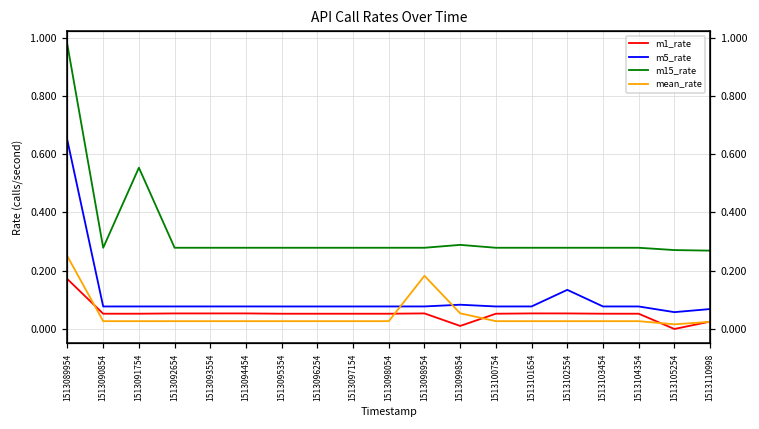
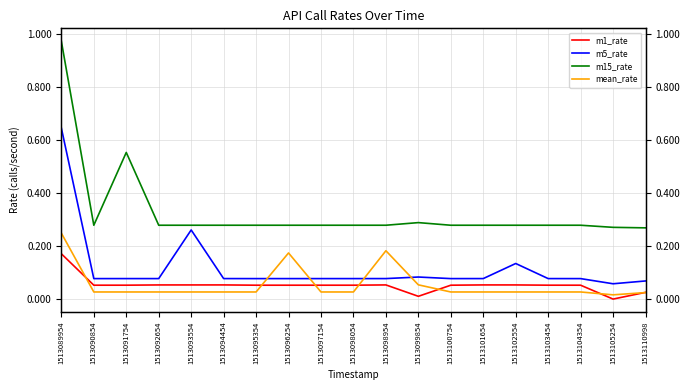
  {
    "m1_rate": {
      "1513089954": 0.17,
      "1513090854": 0.05,
      "1513091754": 0.05,
      "1513092654": 0.05,
      "1513093554": 0.05,
      "1513094454": 0.05,
      "1513095354": 0.05,
      "1513096254": 0.05,
      "1513097154": 0.05,
      "1513098054": 0.05,
      "1513098954": 0.05,
      "1513099854": 0.01,
      "1513100754": 0.05,
      "1513101654": 0.05,
      "1513102554": 0.05,
      "1513103454": 0.05,
      "1513104354": 0.05,
      "1513105254": 0.00
    },
    "m5_rate": {
      "1513089954": 0.65,
      "1513090854": 0.08,
      "1513091754": 0.08,
      "1513092654": 0.08,
-     "1513093554": 0.08,
+     "1513093554": 0.26,
      "1513094454": 0.08,
      "1513095354": 0.08,
      "1513096254": 0.08,
      "1513097154": 0.08,
      "1513098054": 0.08,
      "1513098954": 0.08,
      "1513099854": 0.08,
      "1513100754": 0.08,
      "1513101654": 0.08,
      "1513102554": 0.13,
      "1513103454": 0.08,
      "1513104354": 0.08,
      "1513105254": 0.06,
      "1513110998": 0.07
    },
    "m15_rate": {
      "1513089954": 0.97,
      "1513090854": 0.28,
      "1513091754": 0.55,
      "1513092654": 0.28,
      "1513093554": 0.28,
      "1513094454": 0.28,
      "1513095354": 0.28,
      "1513096254": 0.28,
      "1513097154": 0.28,
      "1513098054": 0.28,
      "1513098954": 0.28,
      "1513099854": 0.29,
      "1513100754": 0.28,
      "1513101654": 0.28,
      "1513102554": 0.28,
      "1513103454": 0.28,
      "1513104354": 0.28,
      "1513105254": 0.27,
      "1513110998": 0.27
    },
    "mean_rate": {
      "1513089954": 0.25,
      "1513090854": 0.03,
      "1513091754": 0.03,
      "1513092654": 0.03,
      "1513093554": 0.03,
      "1513094454": 0.03,
      "1513095354": 0.03,
-     "1513096254": 0.03,
+     "1513096254": 0.17,
      "1513097154": 0.03,
      "1513098054": 0.03,
      "1513098954": 0.18,
      "1513099854": 0.05,
      "1513100754": 0.03,
      "1513101654": 0.03,
      "1513102554": 0.03,
      "1513103454": 0.03,
      "1513104354": 0.03,
      "1513105254": 0.02
    }
  }
